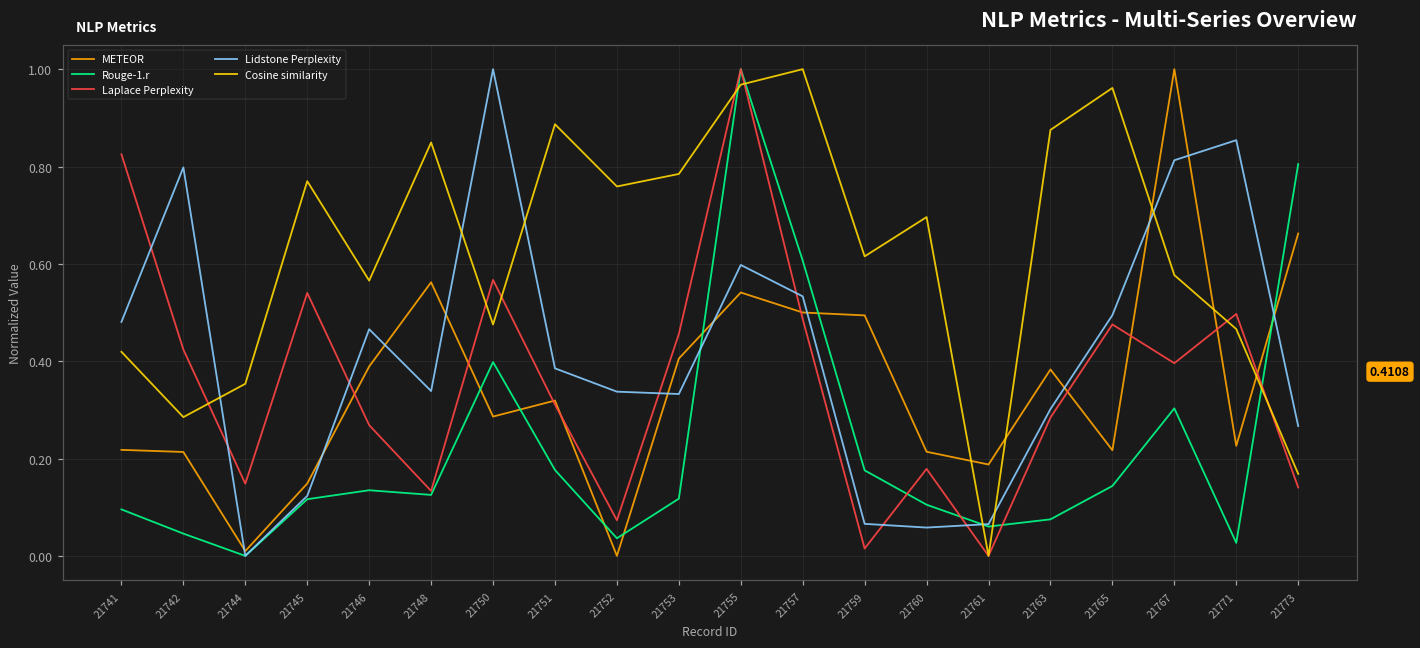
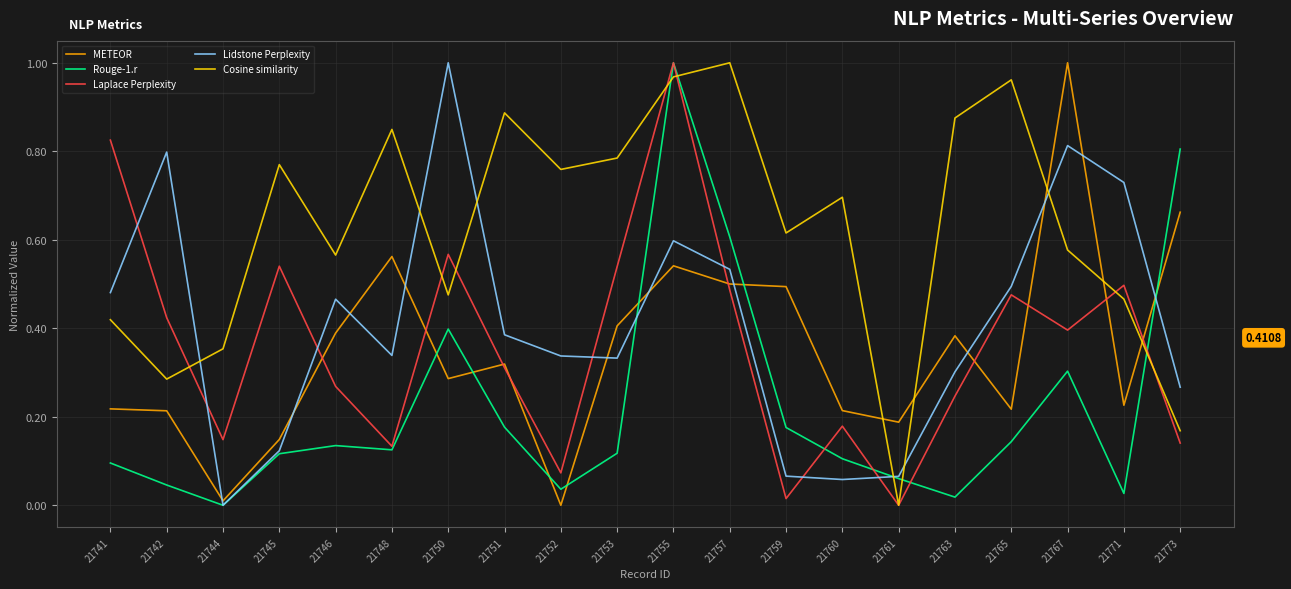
  {
    "Rouge-1.r": {
      "21741": 0.10,
      "21742": 0.05,
      "21745": 0.12,
      "21746": 0.13,
      "21748": 0.13,
      "21750": 0.40,
      "21751": 0.18,
      "21752": 0.04,
      "21753": 0.12,
      "21757": 0.61,
      "21759": 0.18,
      "21760": 0.11,
-     "21763": 0.08,
+     "21763": 0.02,
      "21765": 0.14,
      "21767": 0.30,
      "21771": 0.03,
      "21773": 0.81
    },
    "Laplace Perplexity": {
      "21741": 0.83,
      "21742": 0.42,
      "21744": 0.15,
      "21745": 0.54,
      "21746": 0.27,
      "21748": 0.13,
      "21750": 0.57,
      "21751": 0.31,
      "21752": 0.07,
-     "21753": 0.46,
+     "21753": 0.54,
      "21757": 0.49,
      "21759": 0.02,
      "21760": 0.18,
-     "21763": 0.28,
+     "21763": 0.25,
      "21765": 0.48,
      "21767": 0.40,
      "21771": 0.50,
      "21773": 0.14
    },
    "Lidstone Perplexity": {
      "21741": 0.48,
      "21742": 0.80,
      "21745": 0.12,
      "21746": 0.47,
      "21748": 0.34,
      "21750": 1.00,
      "21751": 0.39,
      "21752": 0.34,
      "21753": 0.33,
      "21755": 0.60,
      "21757": 0.53,
      "21759": 0.07,
      "21760": 0.06,
      "21763": 0.30,
      "21765": 0.49,
      "21767": 0.81,
-     "21771": 0.85,
+     "21771": 0.73,
      "21773": 0.27
    }
  }
